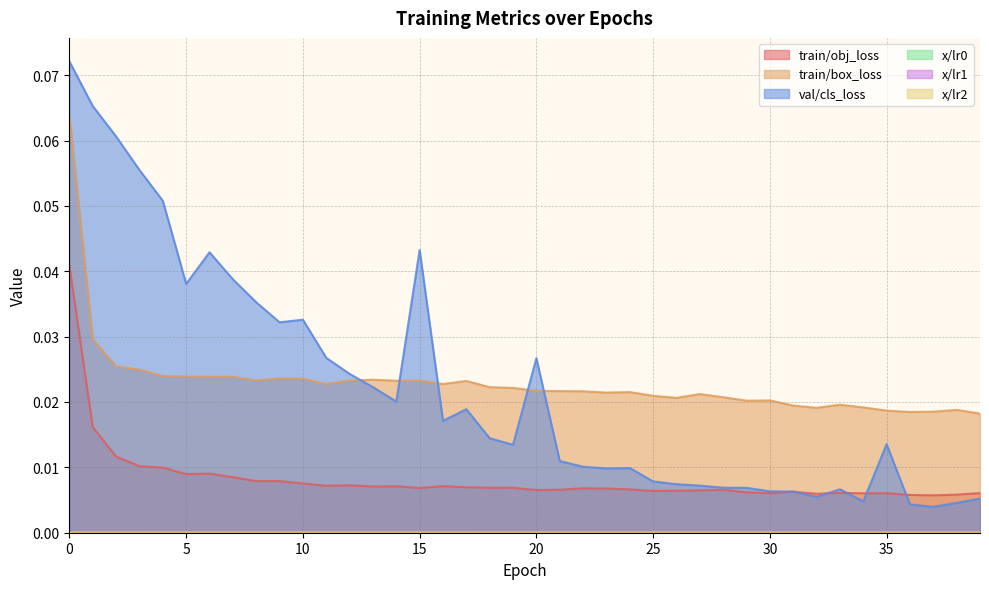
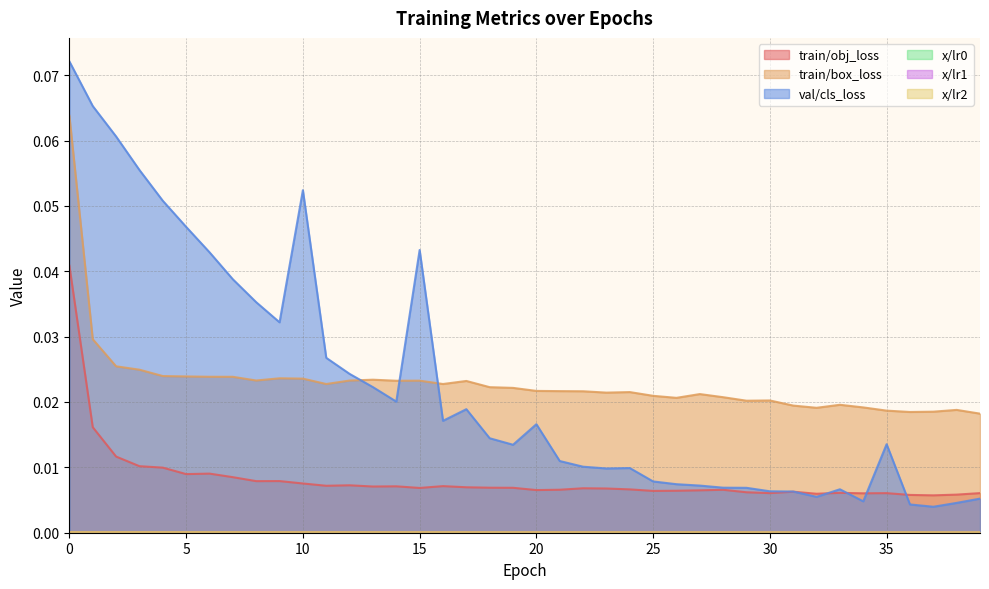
  {
    "val/cls_loss": {
      "0": 0.072,
-     "5": 0.038,
-     "10": 0.033,
+     "5": 0.047,
+     "10": 0.052,
      "15": 0.043,
-     "20": 0.027,
+     "20": 0.017,
      "25": 0.008,
      "35": 0.014
    }
  }
